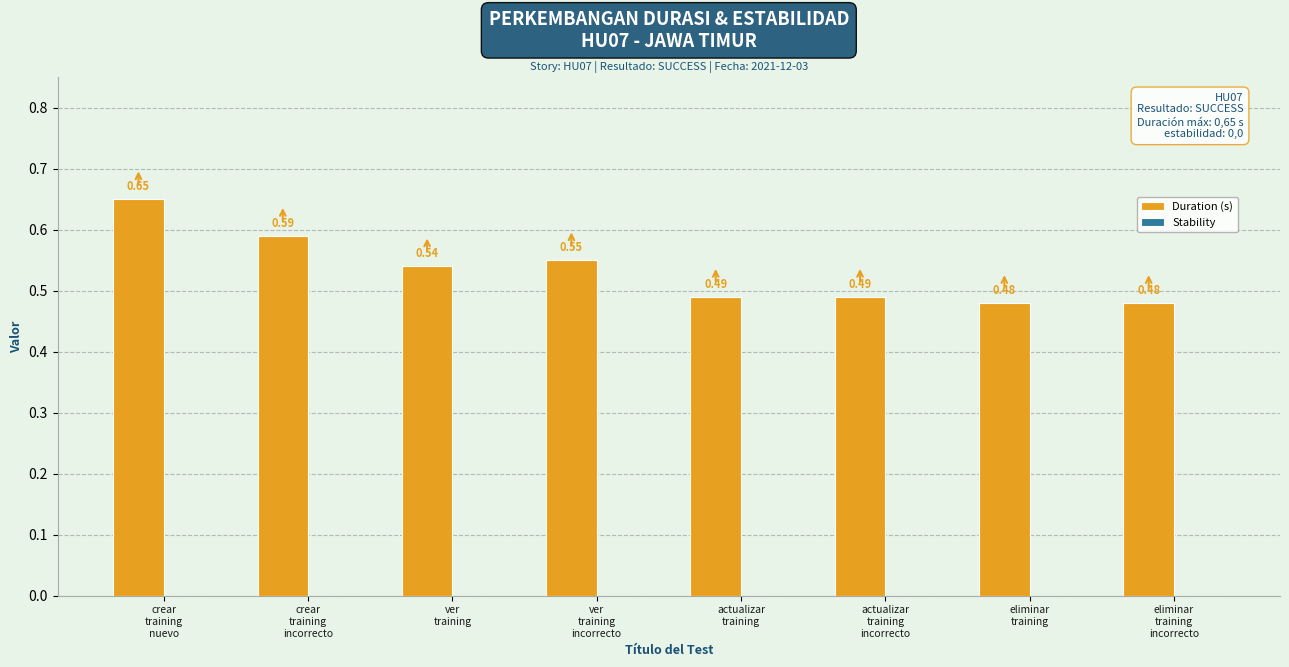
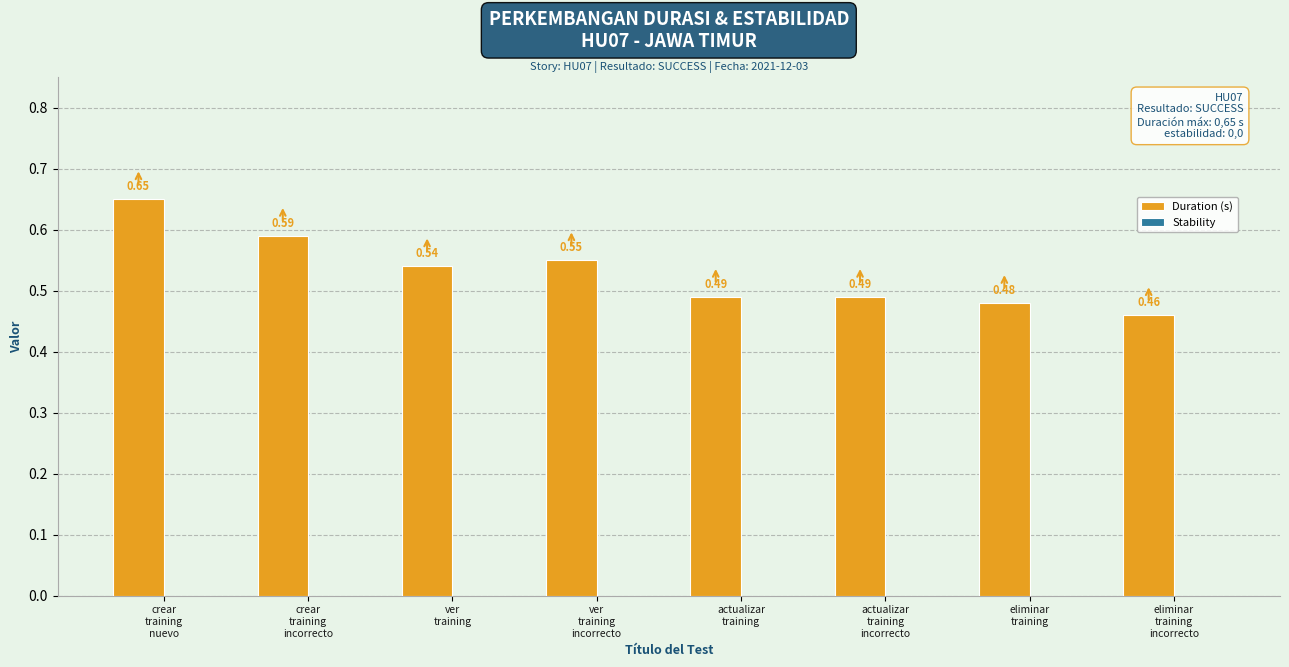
  {
    "Duration (s)": {
      "crear training nuevo": 0.65,
      "crear training incorrecto": 0.59,
      "ver training": 0.54,
      "ver training incorrecto": 0.55,
      "actualizar training": 0.49,
      "actualizar training incorrecto": 0.49,
      "eliminar training": 0.48,
-     "eliminar training incorrecto": 0.48
+     "eliminar training incorrecto": 0.46
    },
    "Stability": {
      "crear training nuevo": 0.00,
      "crear training incorrecto": 0.00,
      "ver training": 0.00,
      "ver training incorrecto": 0.00,
      "actualizar training": 0.00,
      "actualizar training incorrecto": 0.00,
      "eliminar training": 0.00,
      "eliminar training incorrecto": 0.00
    }
  }
